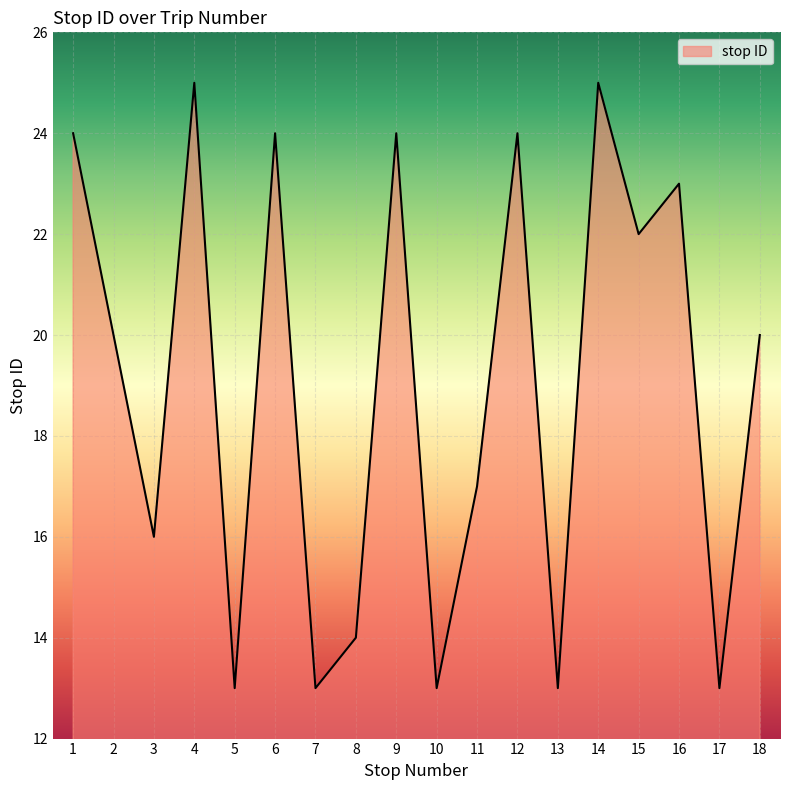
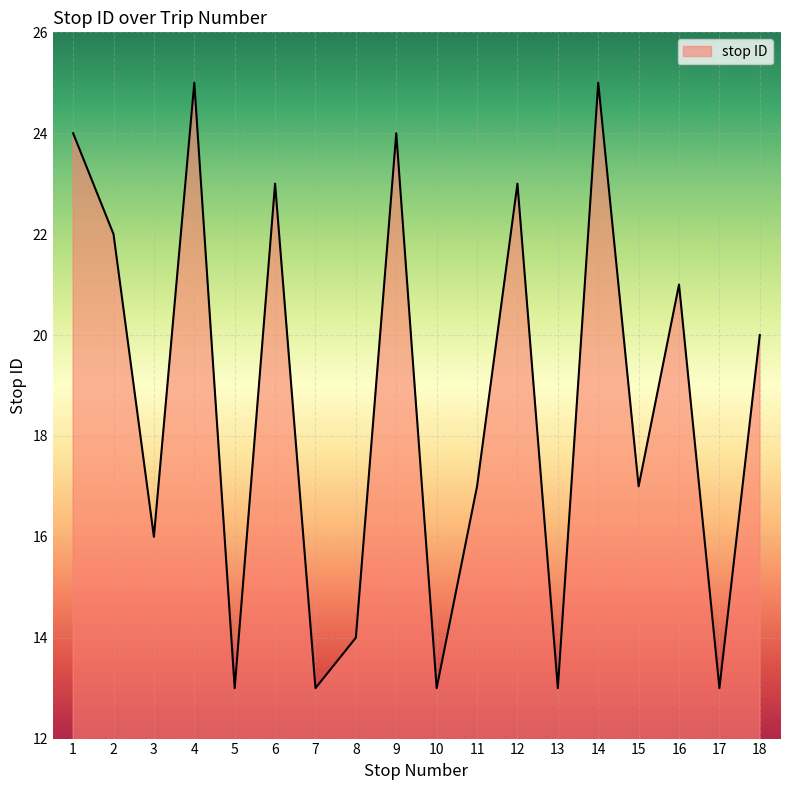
  {
    "1": 24,
-   "2": 20,
+   "2": 22,
    "3": 16,
    "4": 25,
    "5": 13,
-   "6": 24,
+   "6": 23,
    "7": 13,
    "8": 14,
    "9": 24,
    "10": 13,
    "11": 17,
-   "12": 24,
+   "12": 23,
    "13": 13,
    "14": 25,
-   "15": 22,
-   "16": 23,
+   "15": 17,
+   "16": 21,
    "17": 13,
    "18": 20
  }
